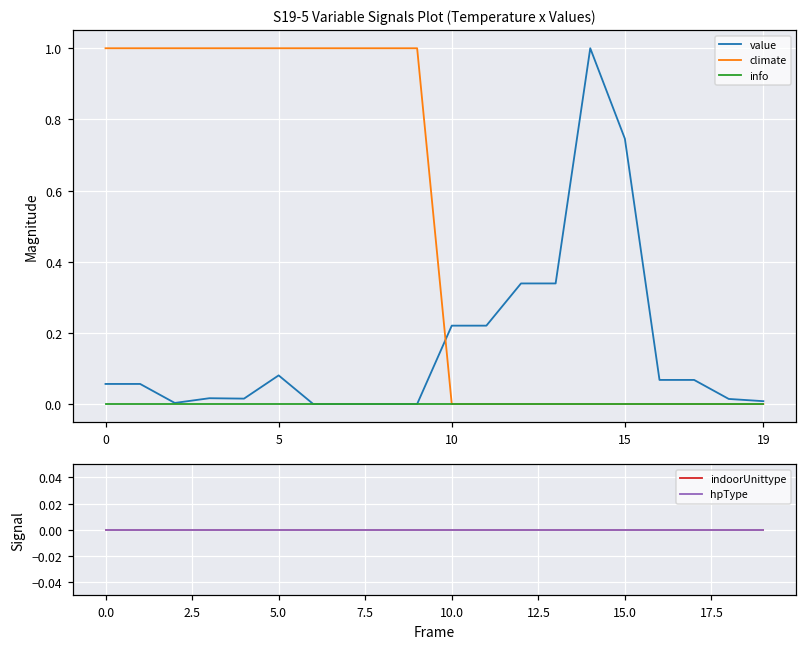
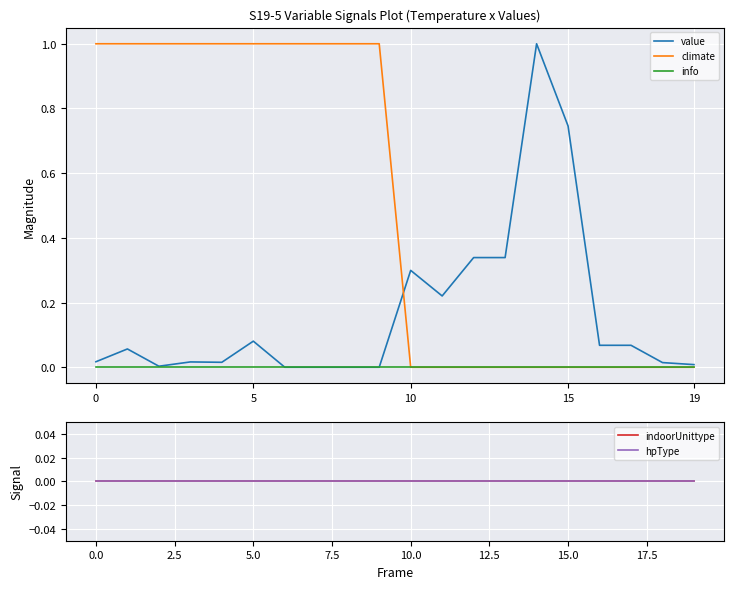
  {
    "S19-5 Variable Signals Plot (Temperature x Values)": {
      "value": {
-       "0": 0.06,
+       "0": 0.02,
        "5": 0.08,
-       "10": 0.22,
+       "10": 0.30,
        "15": 0.75,
        "19": 0.01
      },
      "climate": {
        "0": 1.00,
        "5": 1.00
      },
      "info": {
        "0": 0.00,
        "5": 0.00
      }
    }
  }
